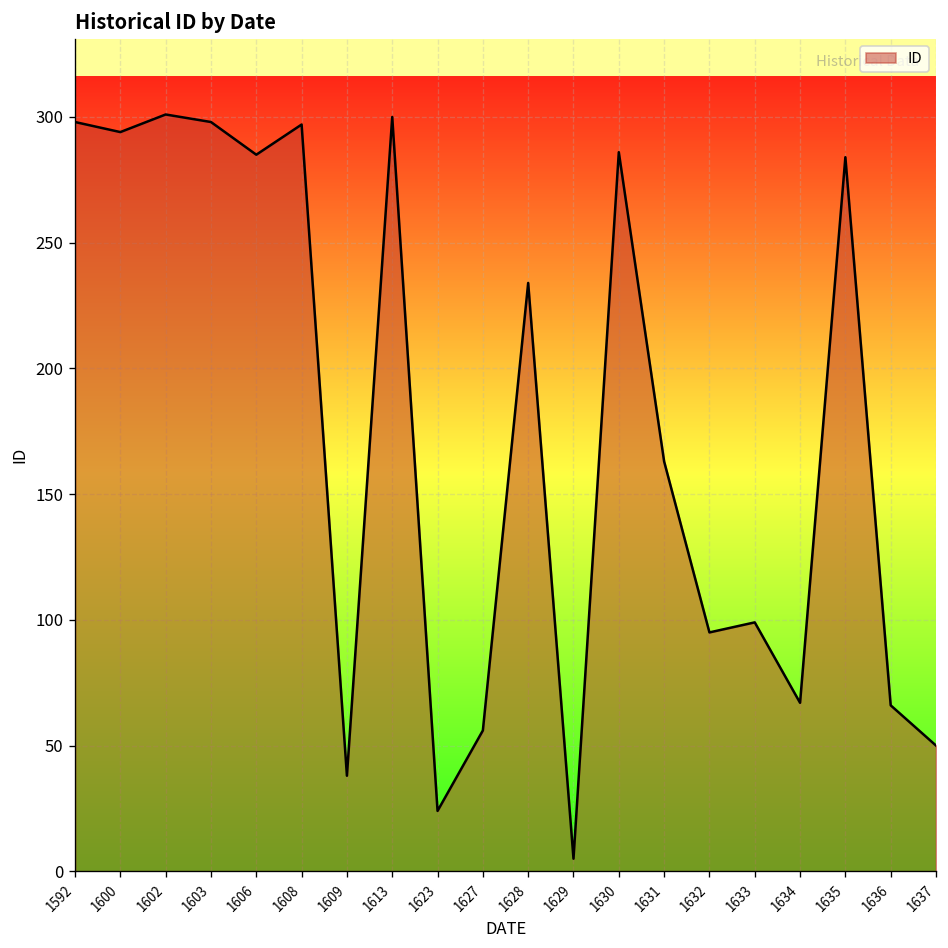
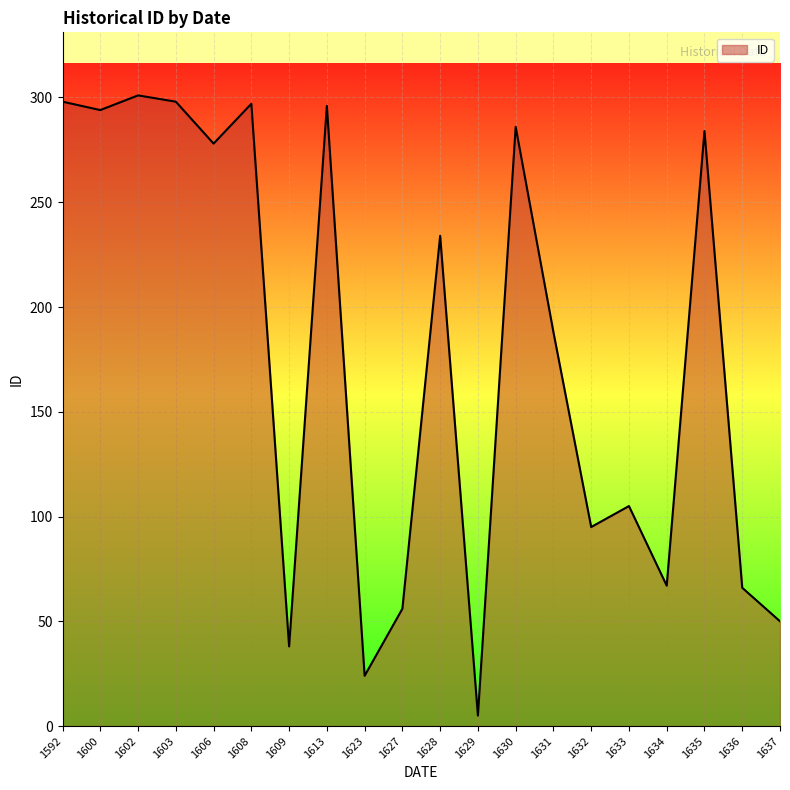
  {
    "1592": 298,
    "1600": 294,
    "1602": 301,
    "1603": 298,
-   "1606": 285,
+   "1606": 278,
    "1608": 297,
    "1609": 38,
-   "1613": 300,
+   "1613": 296,
    "1623": 24,
    "1627": 56,
    "1628": 234,
    "1629": 5,
    "1630": 286,
-   "1631": 163,
+   "1631": 188,
    "1632": 95,
-   "1633": 99,
+   "1633": 105,
    "1634": 67,
    "1635": 284,
    "1636": 66,
    "1637": 50
  }
